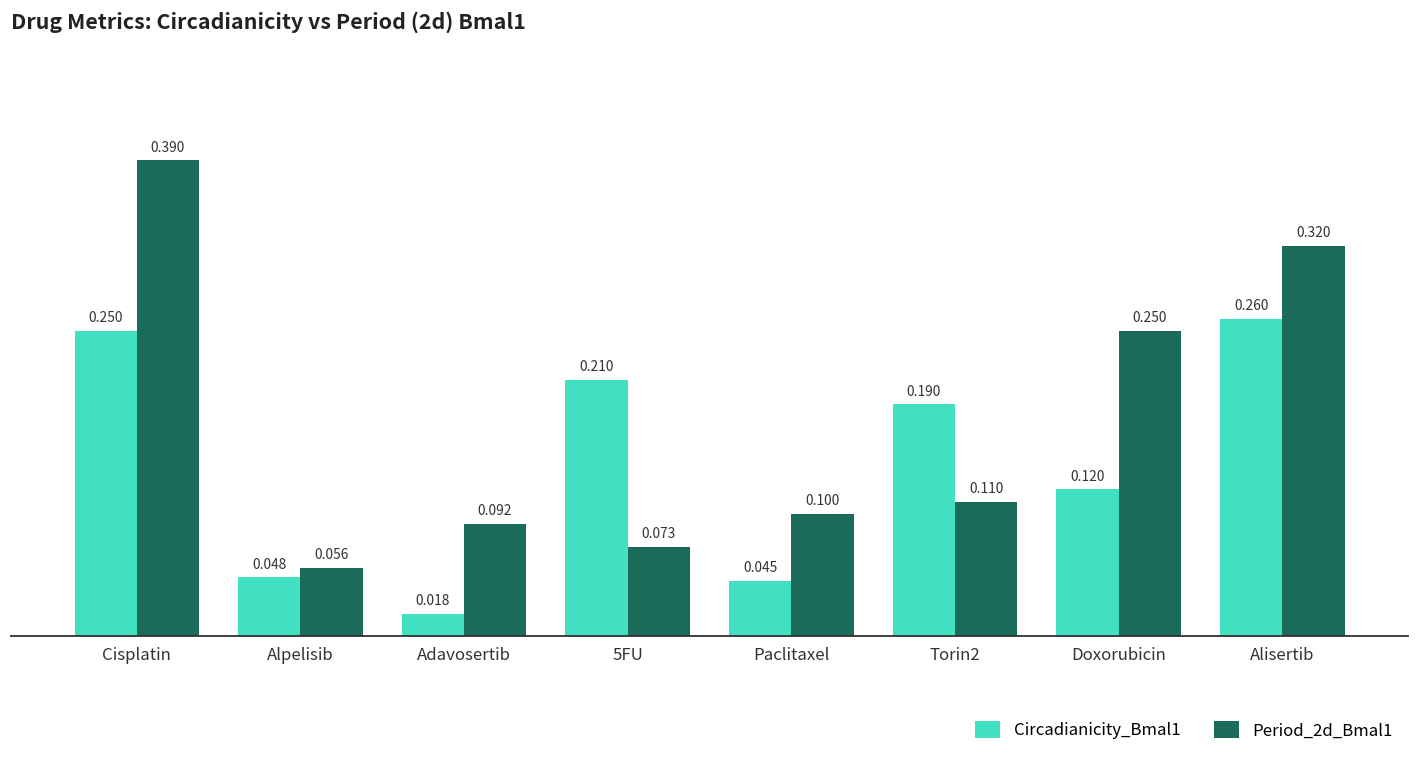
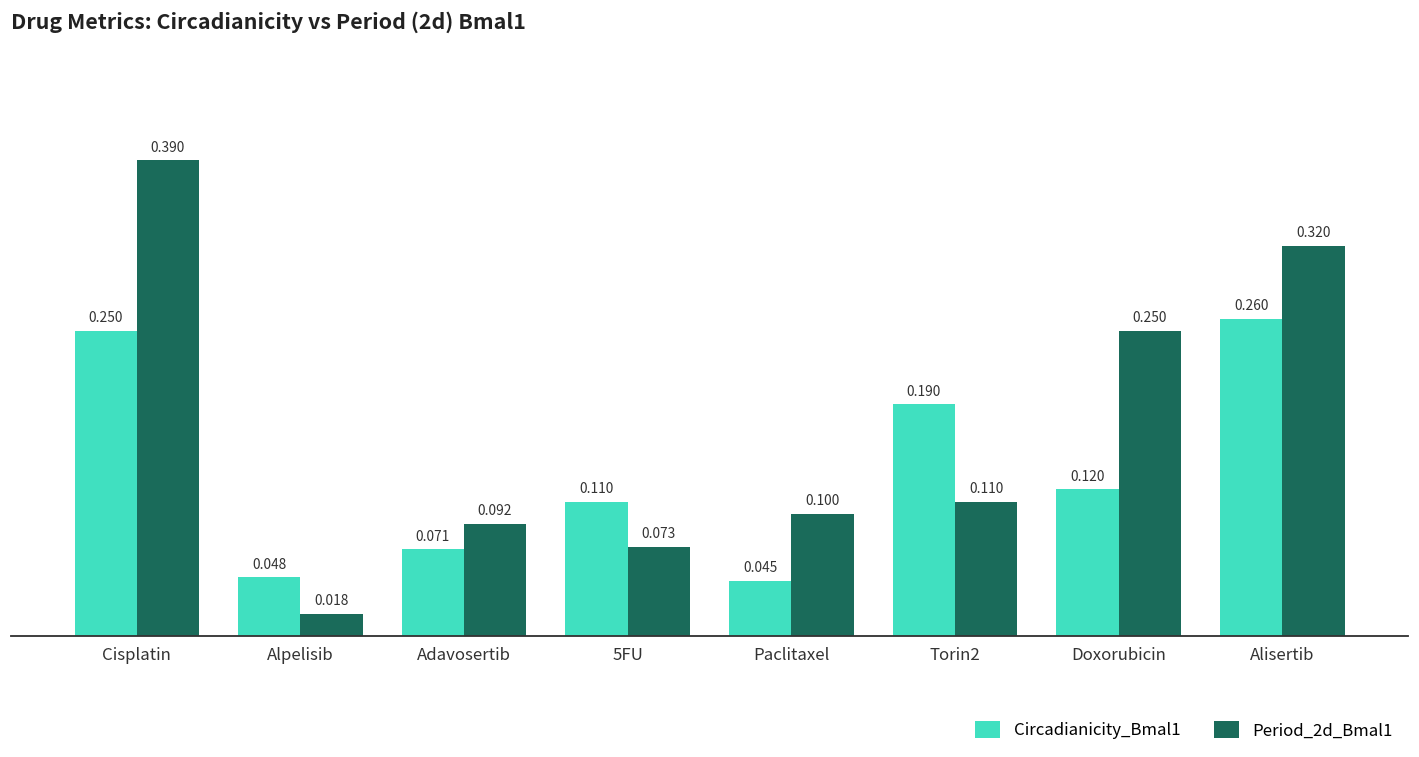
  {
    "Circadianicity_Bmal1": {
      "Cisplatin": 0.250,
      "Alpelisib": 0.048,
-     "Adavosertib": 0.018,
-     "5FU": 0.210,
+     "Adavosertib": 0.071,
+     "5FU": 0.110,
      "Paclitaxel": 0.045,
      "Torin2": 0.190,
      "Doxorubicin": 0.120,
      "Alisertib": 0.260
    },
    "Period_2d_Bmal1": {
      "Cisplatin": 0.390,
-     "Alpelisib": 0.056,
+     "Alpelisib": 0.018,
      "Adavosertib": 0.092,
      "5FU": 0.073,
      "Paclitaxel": 0.100,
      "Torin2": 0.110,
      "Doxorubicin": 0.250,
      "Alisertib": 0.320
    }
  }
